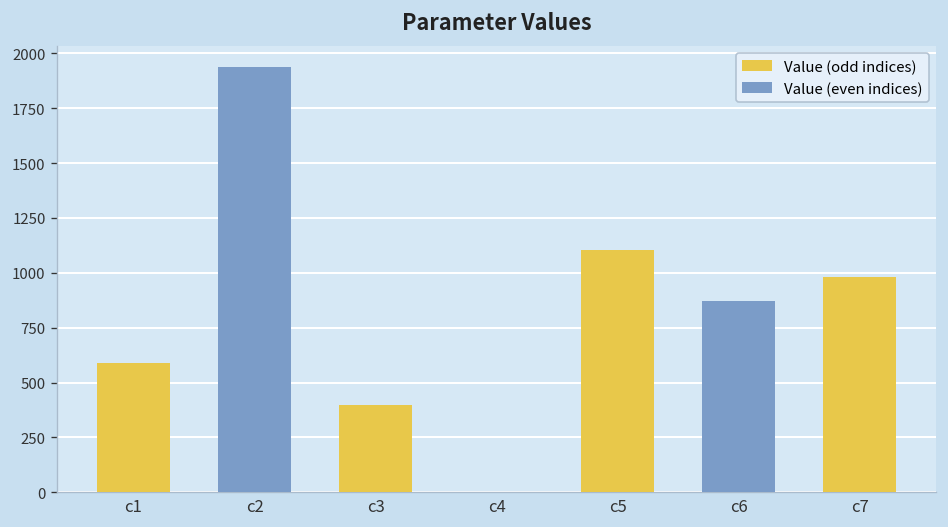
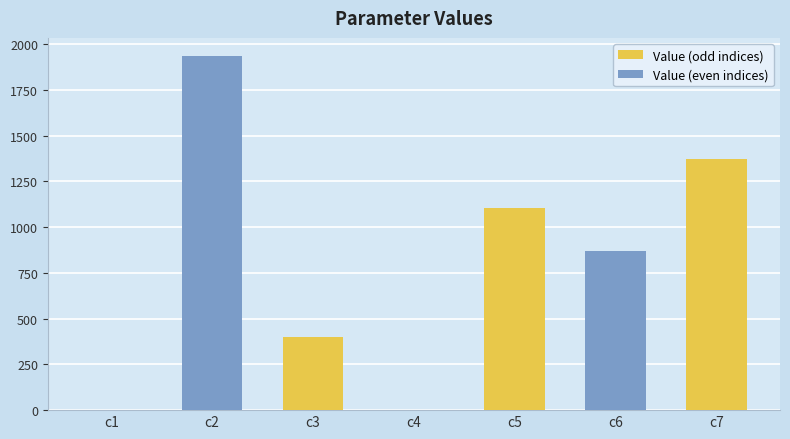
  {
    "Value (odd indices)": {
-     "c1": 590,
+     "c1": 0,
      "c3": 400,
      "c5": 1100,
-     "c7": 980
+     "c7": 1370
    },
    "Value (even indices)": {
      "c2": 1940,
      "c6": 870
    }
  }
